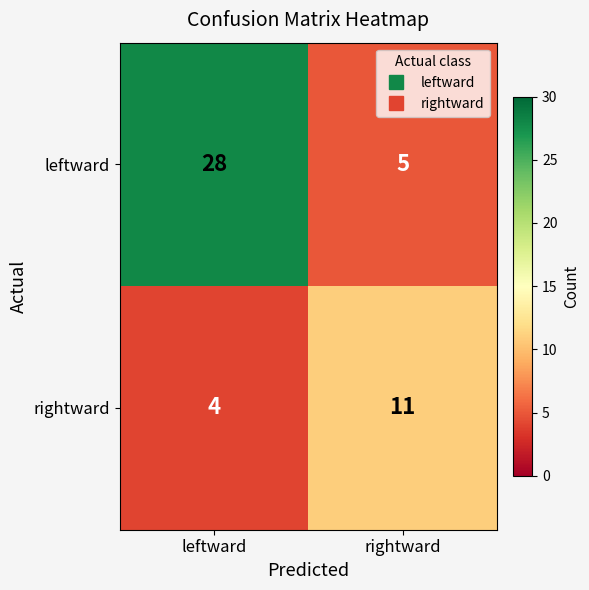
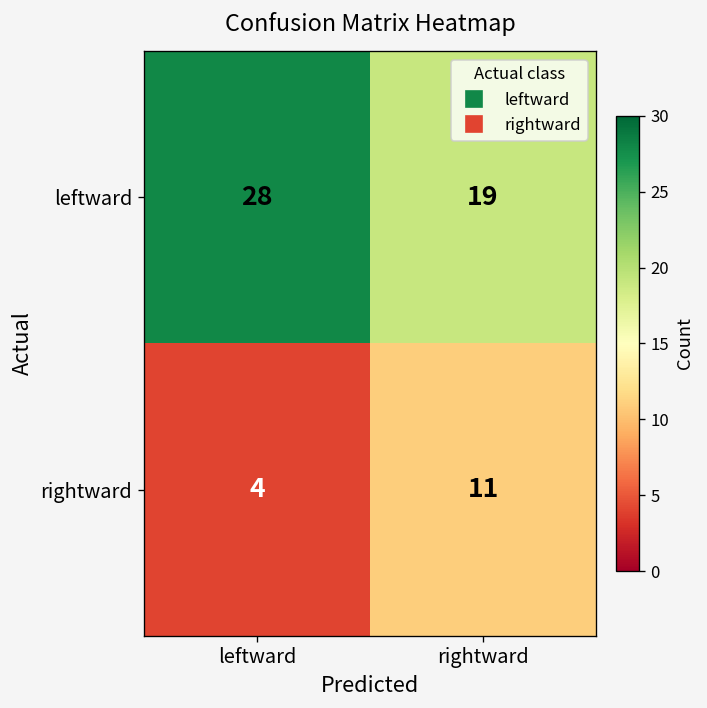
  {
    "leftward": {
      "leftward": 28,
-     "rightward": 5
+     "rightward": 19
    },
    "rightward": {
      "leftward": 4,
      "rightward": 11
    }
  }
